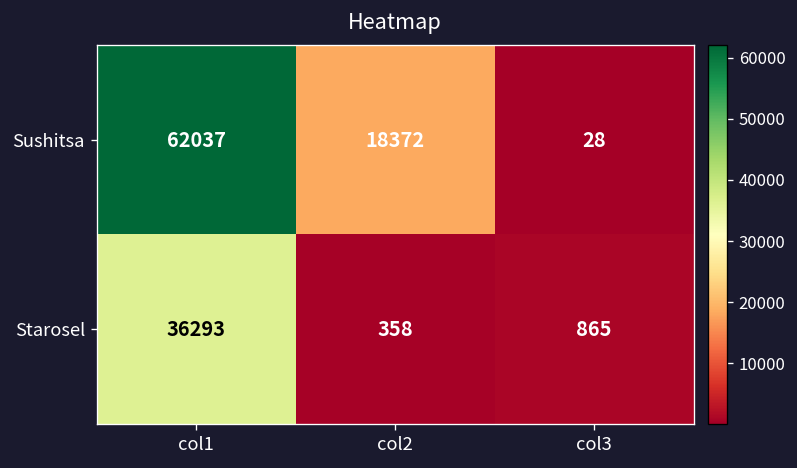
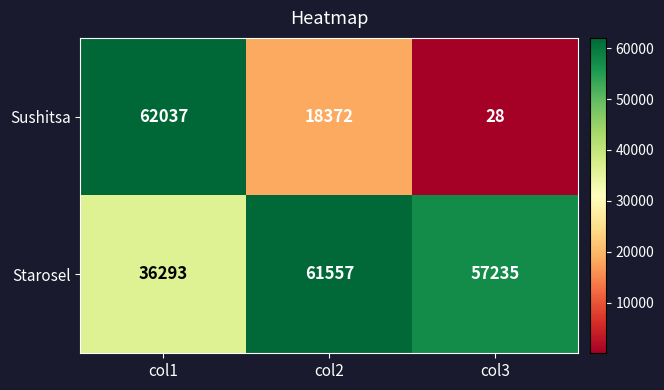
  {
    "Sushitsa": {
      "col1": 62037,
      "col2": 18372,
      "col3": 28
    },
    "Starosel": {
      "col1": 36293,
-     "col2": 358,
-     "col3": 865
+     "col2": 61557,
+     "col3": 57235
    }
  }
